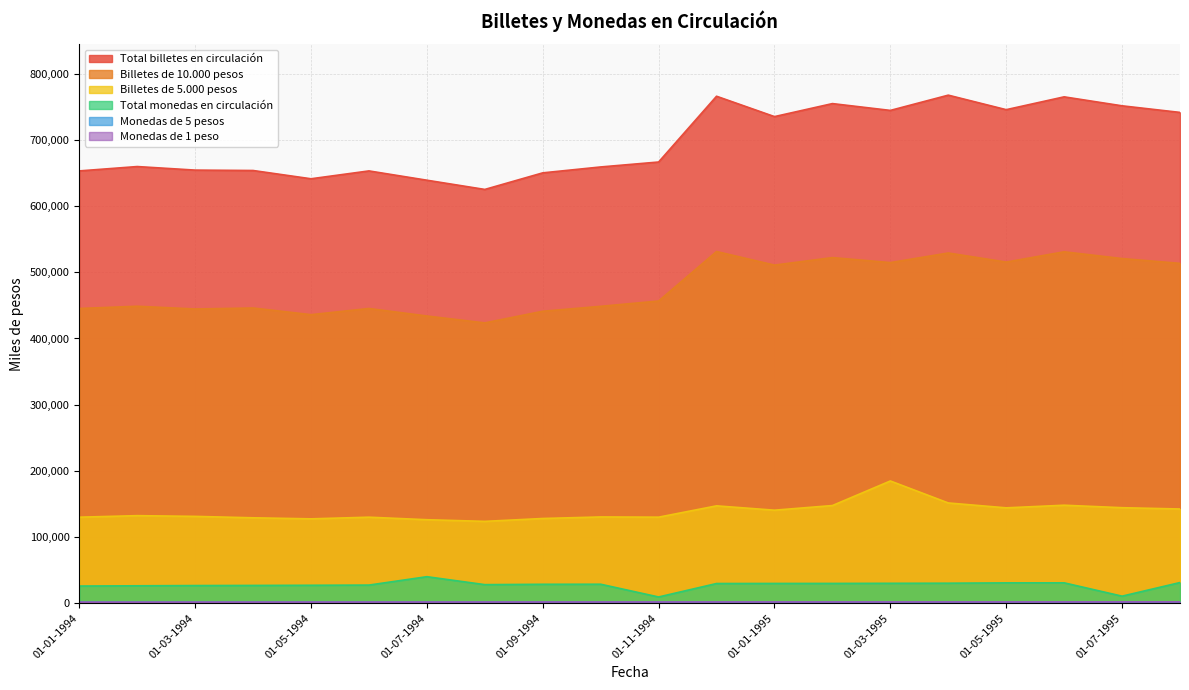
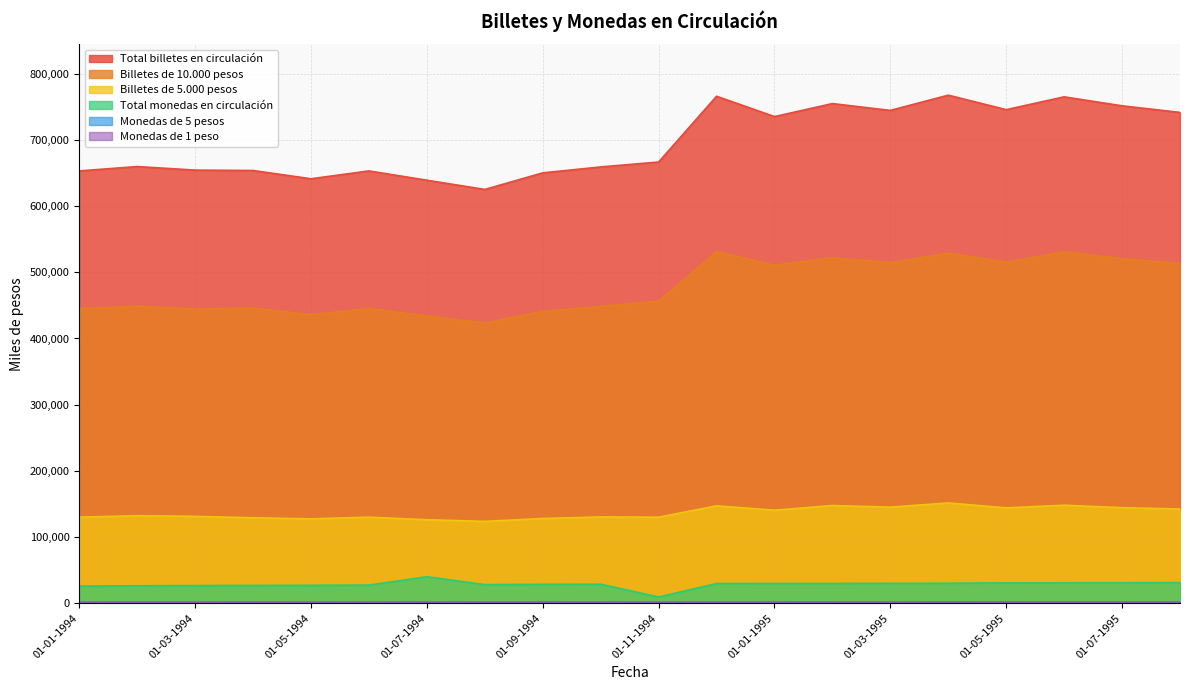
  {
    "Billetes de 5.000 pesos": {
      "01-01-1994": "130,000",
      "01-03-1994": "130,000",
      "01-05-1994": "130,000",
      "01-07-1994": "130,000",
      "01-09-1994": "130,000",
      "01-11-1994": "130,000",
      "01-01-1995": "140,000",
-     "01-03-1995": "180,000",
+     "01-03-1995": "150,000",
      "01-05-1995": "140,000",
      "01-07-1995": "140,000"
    },
    "Total monedas en circulación": {
      "01-01-1994": "30,000",
      "01-03-1994": "30,000",
      "01-05-1994": "30,000",
      "01-07-1994": "40,000",
      "01-09-1994": "30,000",
      "01-11-1994": "10,000",
      "01-01-1995": "30,000",
      "01-03-1995": "30,000",
      "01-05-1995": "30,000",
-     "01-07-1995": "10,000"
+     "01-07-1995": "30,000"
    },
    "Monedas de 1 peso": {
      "01-01-1994": "0",
      "01-03-1994": "0",
      "01-05-1994": "0",
      "01-07-1994": "0",
      "01-09-1994": "0",
      "01-11-1994": "0",
      "01-01-1995": "0",
      "01-03-1995": "0",
      "01-05-1995": "0",
      "01-07-1995": "0"
    }
  }
